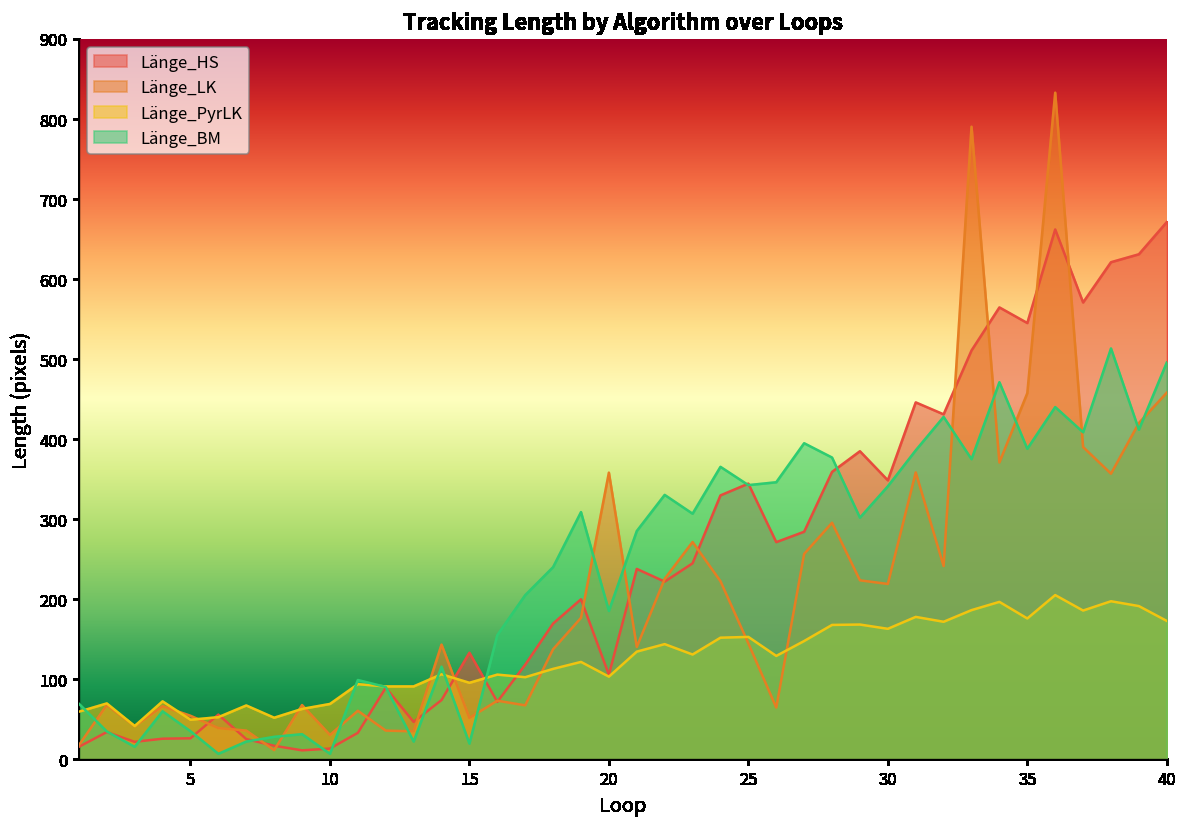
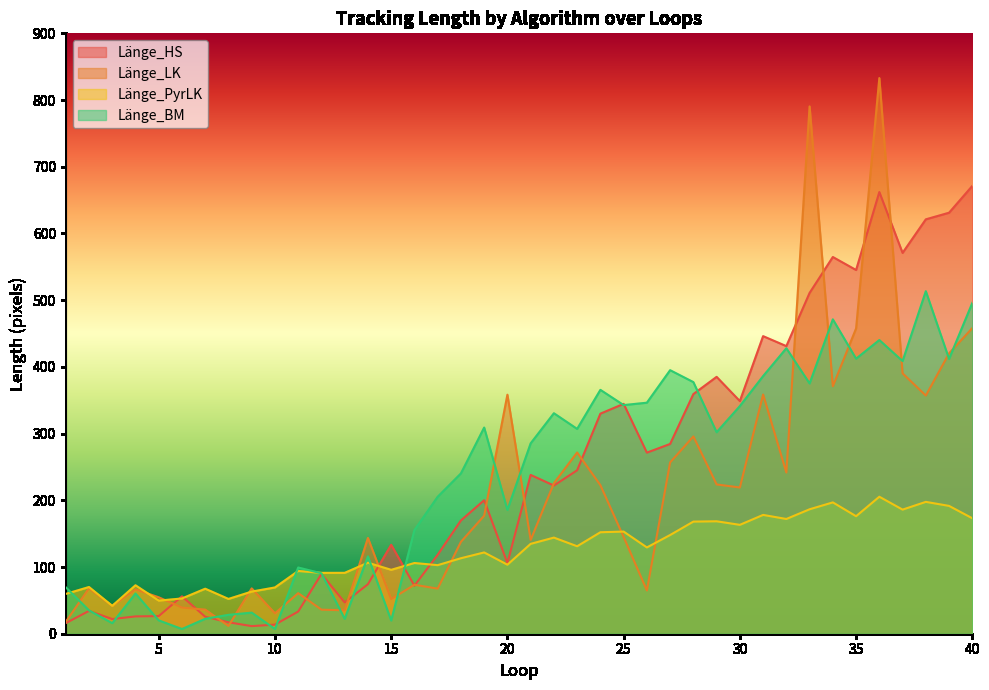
  {
    "Länge_BM": {
-     "5": 40,
+     "5": 20,
      "10": 10,
      "15": 20,
      "20": 190,
      "30": 340,
-     "35": 390,
+     "35": 410,
      "40": 500
    }
  }
